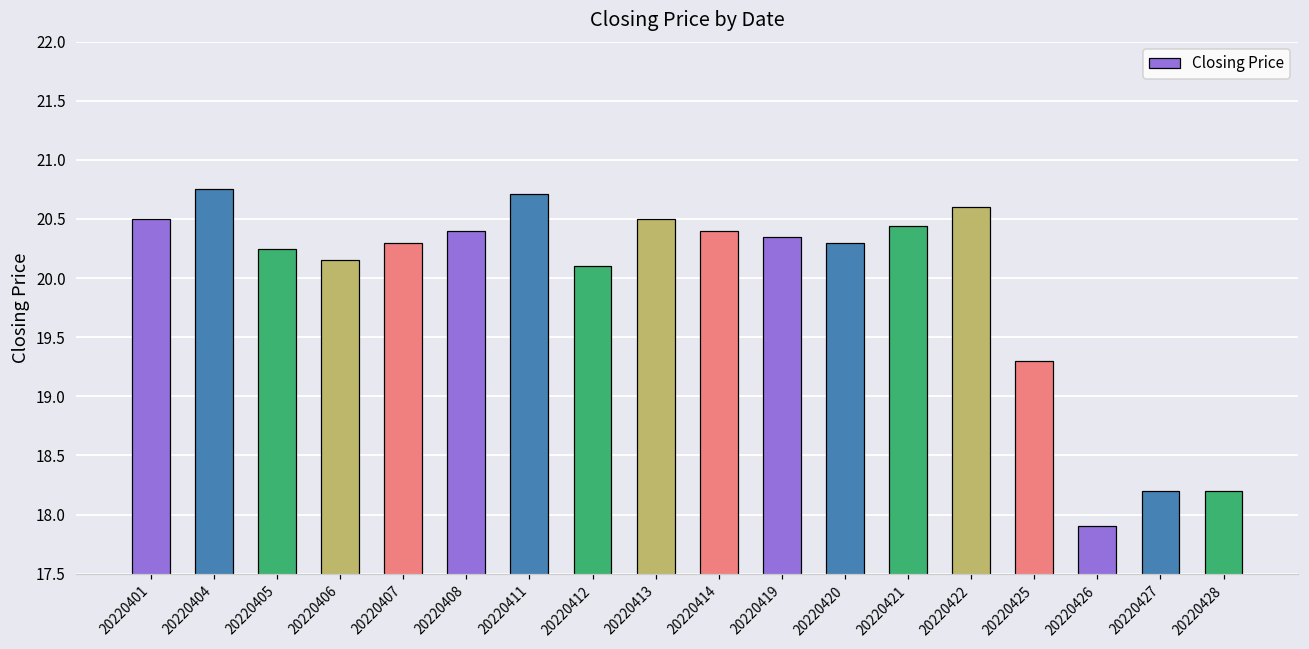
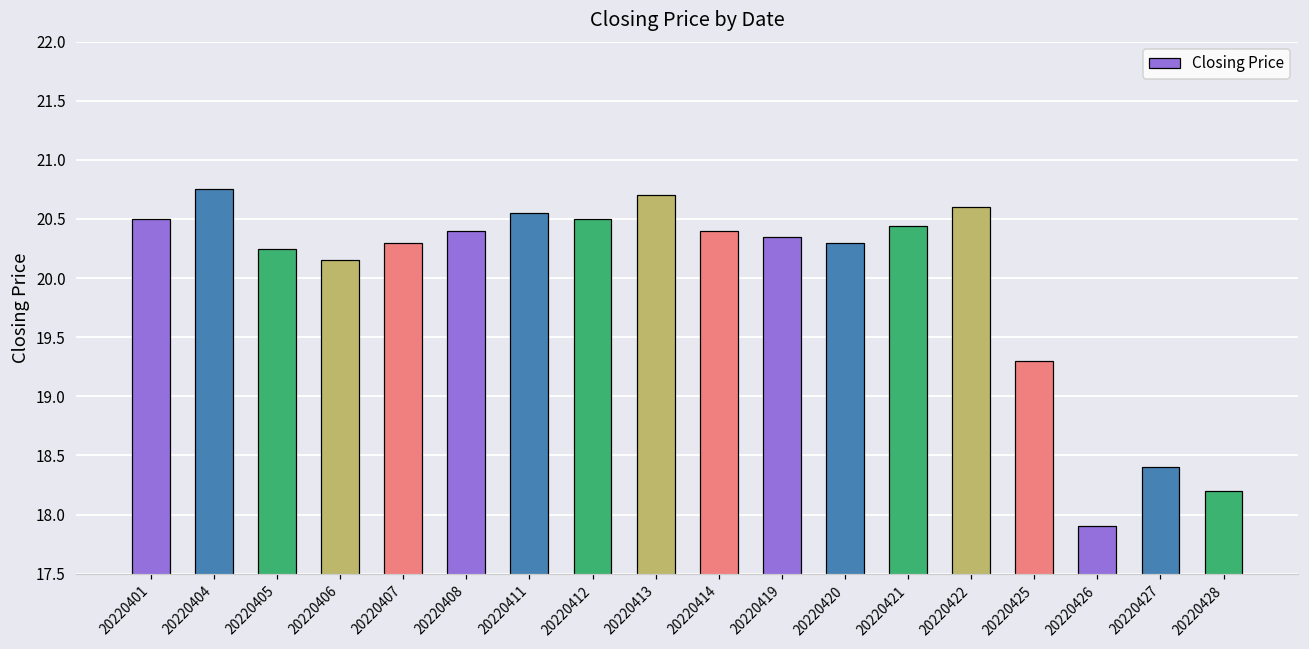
  {
    "20220401": 20.50,
    "20220404": 20.75,
    "20220405": 20.25,
    "20220406": 20.15,
    "20220407": 20.30,
    "20220408": 20.40,
-   "20220411": 20.71,
-   "20220412": 20.1,
-   "20220413": 20.5,
+   "20220411": 20.55,
+   "20220412": 20.5,
+   "20220413": 20.7,
    "20220414": 20.40,
    "20220419": 20.35,
    "20220420": 20.30,
    "20220421": 20.44,
    "20220422": 20.60,
    "20220425": 19.30,
    "20220426": 17.90,
-   "20220427": 18.2,
+   "20220427": 18.4,
    "20220428": 18.20
  }
